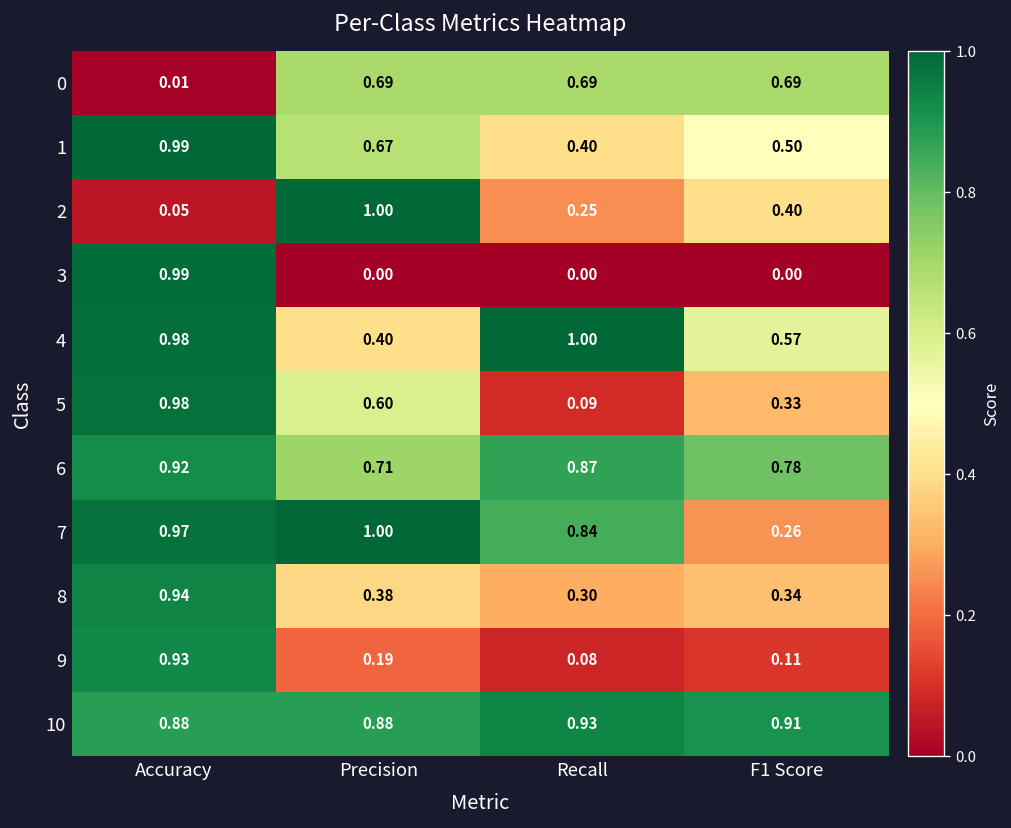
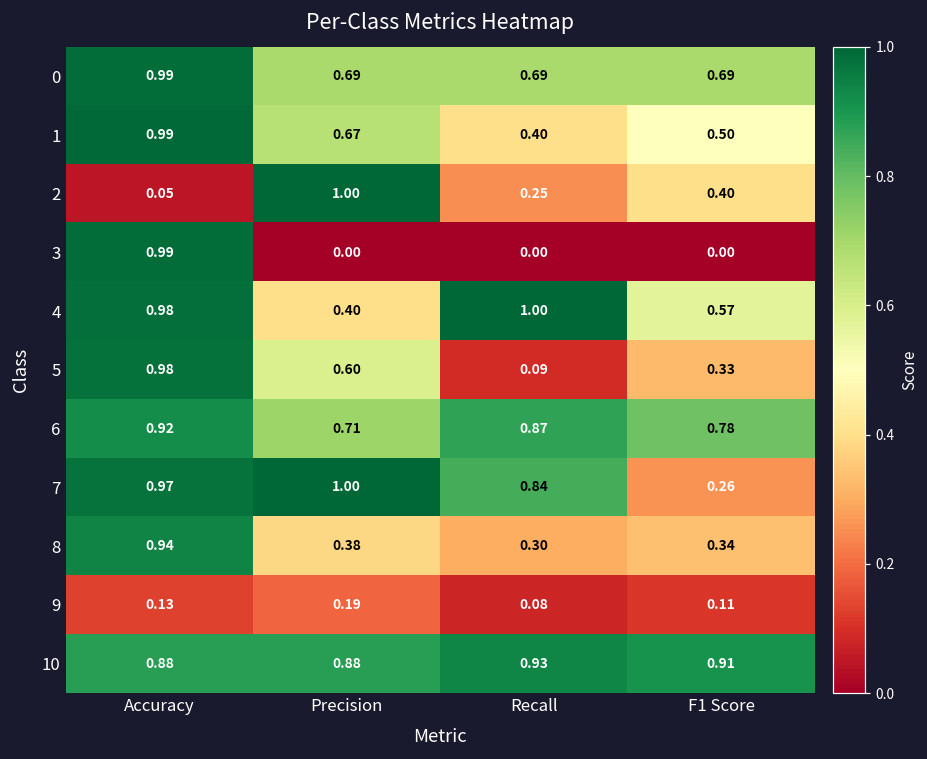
  {
    "0": {
-     "Accuracy": 0.01,
+     "Accuracy": 0.99,
      "Precision": 0.69,
      "Recall": 0.69,
      "F1 Score": 0.69
    },
    "1": {
      "Accuracy": 0.99,
      "Precision": 0.67,
      "Recall": 0.40,
      "F1 Score": 0.50
    },
    "2": {
      "Accuracy": 0.05,
      "Precision": 1.00,
      "Recall": 0.25,
      "F1 Score": 0.40
    },
    "3": {
      "Accuracy": 0.99,
      "Precision": 0.00,
      "Recall": 0.00,
      "F1 Score": 0.00
    },
    "4": {
      "Accuracy": 0.98,
      "Precision": 0.40,
      "Recall": 1.00,
      "F1 Score": 0.57
    },
    "5": {
      "Accuracy": 0.98,
      "Precision": 0.60,
      "Recall": 0.09,
      "F1 Score": 0.33
    },
    "6": {
      "Accuracy": 0.92,
      "Precision": 0.71,
      "Recall": 0.87,
      "F1 Score": 0.78
    },
    "7": {
      "Accuracy": 0.97,
      "Precision": 1.00,
      "Recall": 0.84,
      "F1 Score": 0.26
    },
    "8": {
      "Accuracy": 0.94,
      "Precision": 0.38,
      "Recall": 0.30,
      "F1 Score": 0.34
    },
    "9": {
-     "Accuracy": 0.93,
+     "Accuracy": 0.13,
      "Precision": 0.19,
      "Recall": 0.08,
      "F1 Score": 0.11
    },
    "10": {
      "Accuracy": 0.88,
      "Precision": 0.88,
      "Recall": 0.93,
      "F1 Score": 0.91
    }
  }
